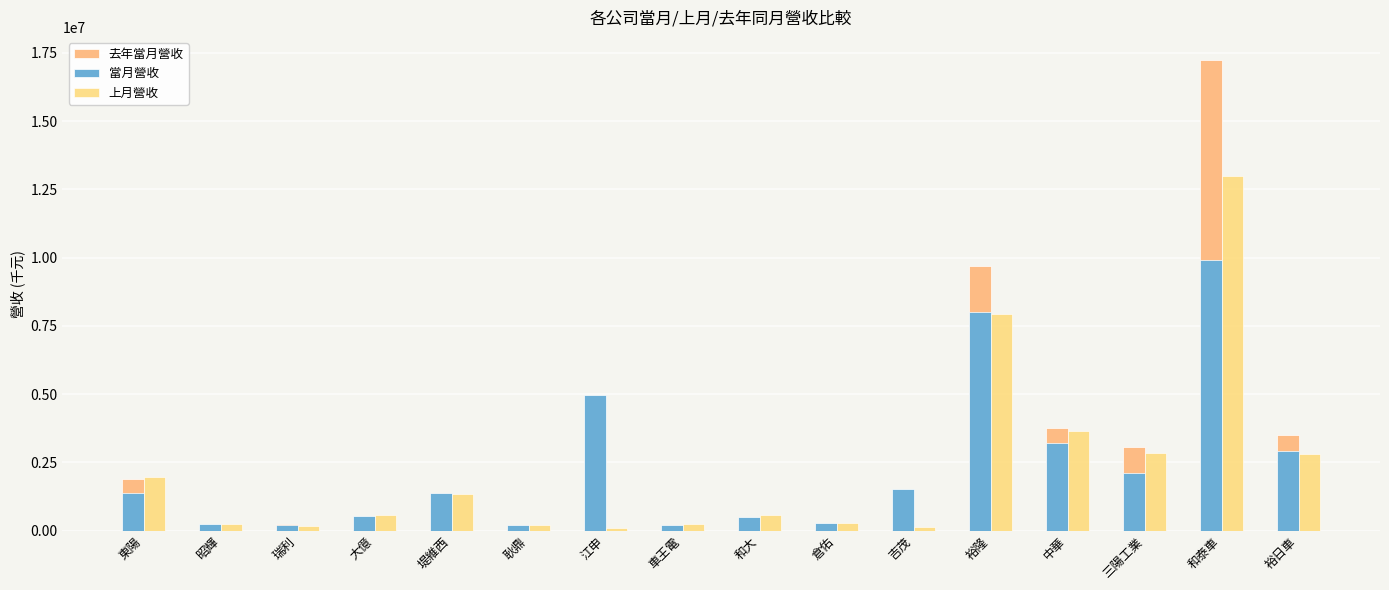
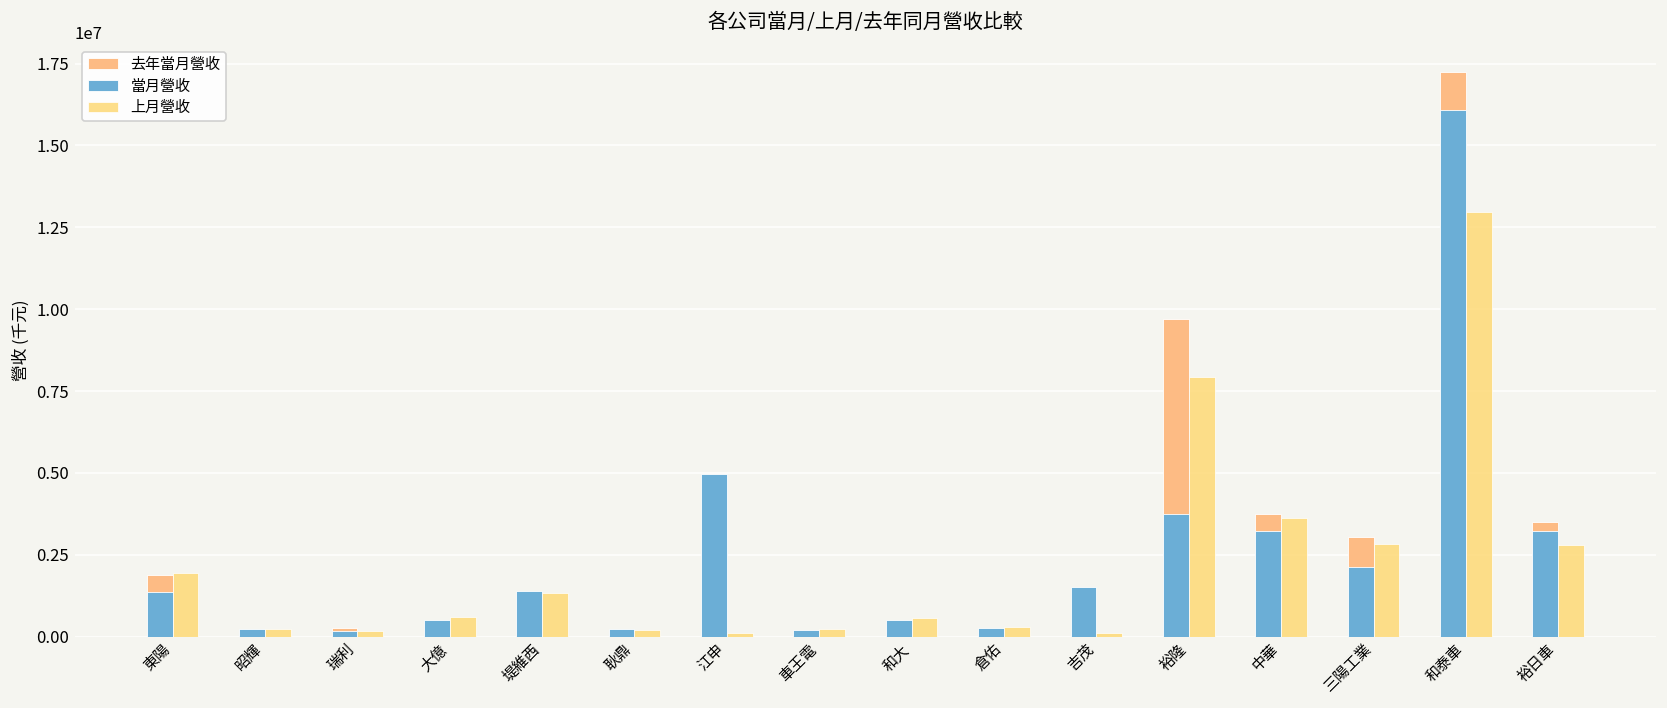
  {
    "當月營收": {
      "昭輝": 200000,
      "大億": 500000,
      "堤維西": 1400000,
      "耿鼎": 200000,
      "江申": 5000000,
      "車王電": 200000,
      "和大": 500000,
      "倉佑": 300000,
      "吉茂": 1500000,
-     "裕隆": 8000000,
-     "和泰車": 9900000,
-     "裕日車": 2900000
+     "裕隆": 3800000,
+     "和泰車": 16100000,
+     "裕日車": 3200000
    }
  }
